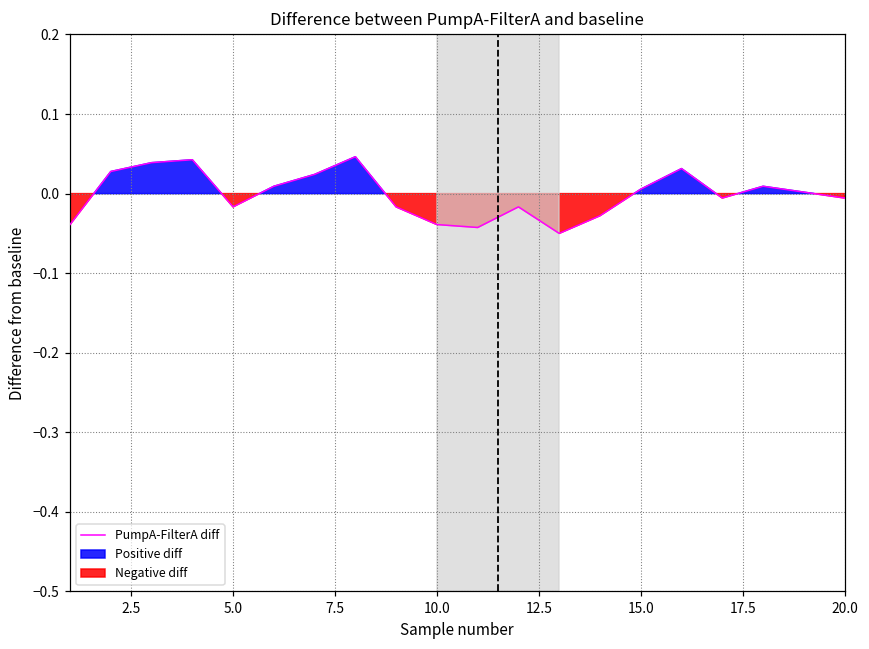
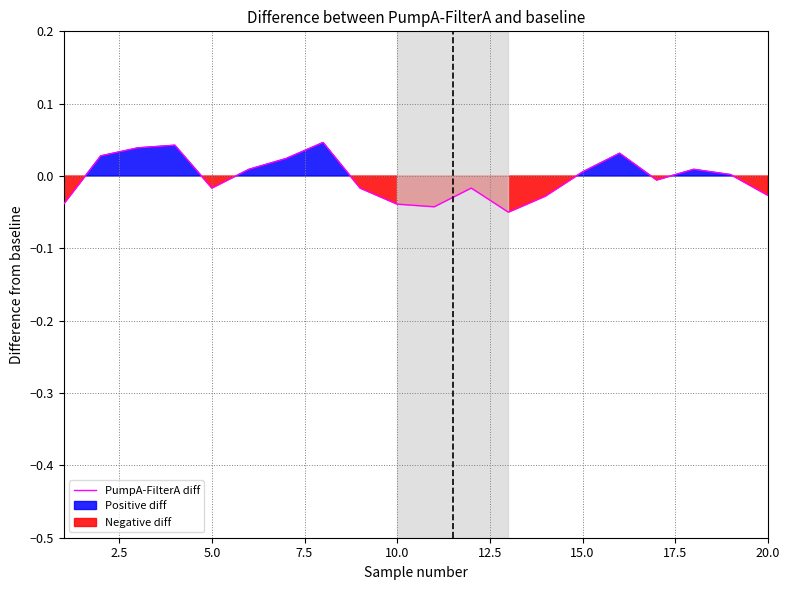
  {
    "5.0": -0.02,
    "15.0": 0.01,
-   "20.0": -0.01
+   "20.0": -0.03
  }
